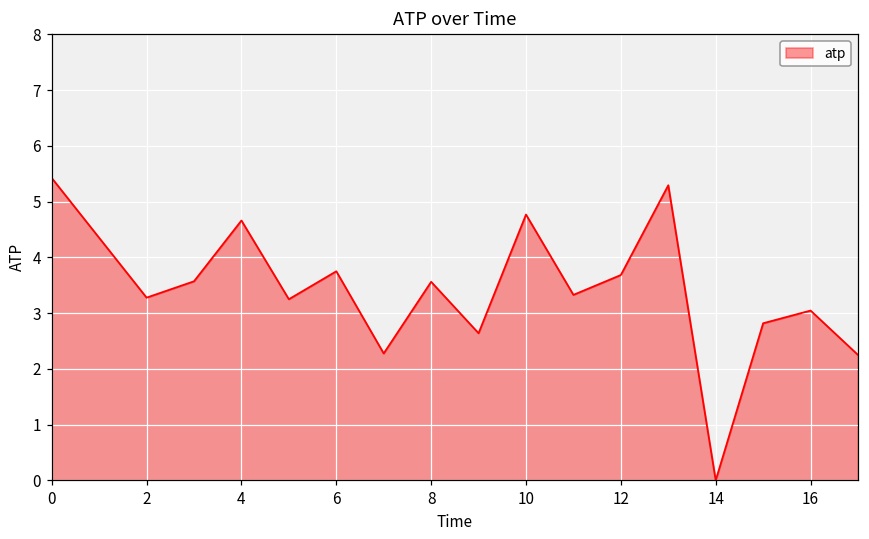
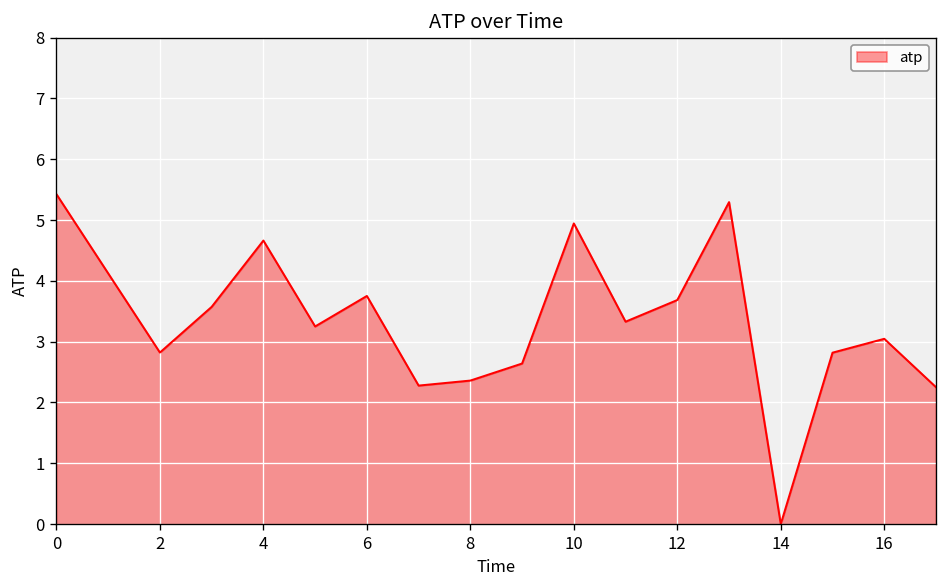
  {
    "0": 5.4,
-   "2": 3.3,
+   "2": 2.8,
    "4": 4.7,
    "6": 3.8,
-   "8": 3.6,
-   "10": 4.8,
+   "8": 2.4,
+   "10": 4.9,
    "12": 3.7,
    "14": 0.0,
    "16": 3.0
  }
